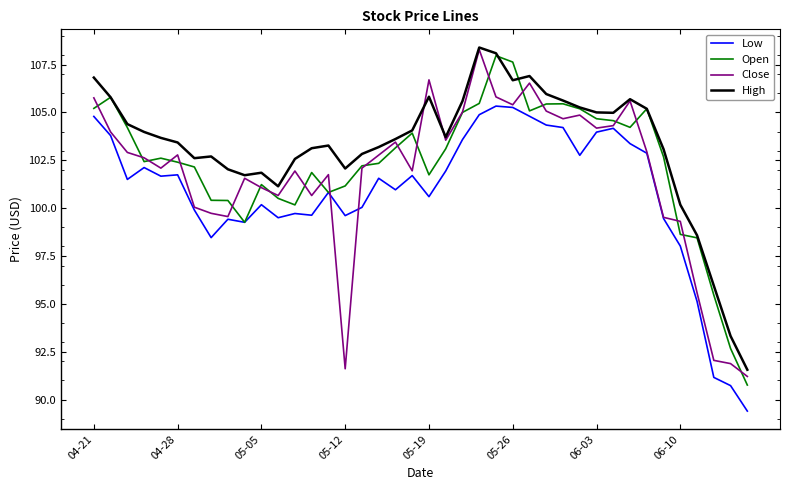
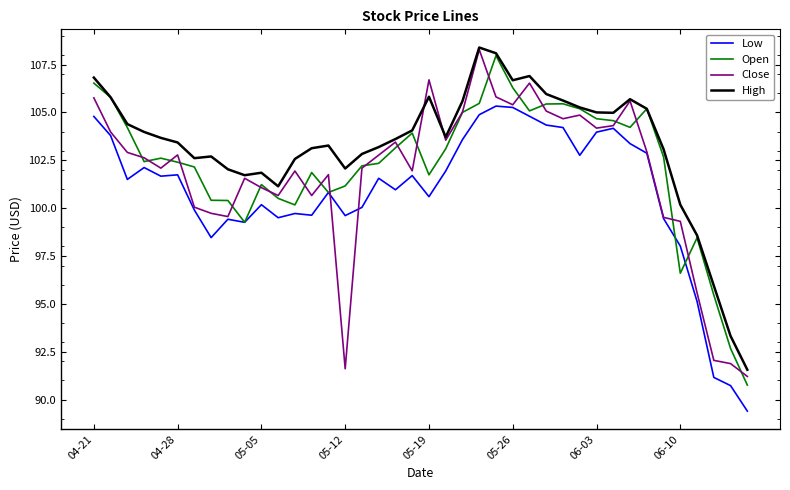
  {
    "Low": {
      "04-21": 104.8,
      "04-28": 101.7,
      "05-05": 100.2,
      "05-12": 99.6,
      "05-19": 100.6,
      "05-26": 105.3,
      "06-03": 104.0,
      "06-10": 98.0
    },
    "Open": {
-     "04-21": 105.2,
+     "04-21": 106.5,
      "04-28": 102.4,
      "05-05": 101.2,
      "05-12": 101.2,
      "05-19": 101.7,
-     "05-26": 107.6,
+     "05-26": 106.3,
      "06-03": 104.7,
-     "06-10": 98.6
+     "06-10": 96.6
    },
    "Close": {
      "04-21": 105.8,
      "04-28": 102.8,
      "05-05": 101.1,
      "05-12": 91.6,
      "05-19": 106.7,
      "05-26": 105.4,
      "06-03": 104.2,
      "06-10": 99.3
    },
    "High": {
      "04-21": 106.8,
      "04-28": 103.4,
      "05-05": 101.9,
      "05-12": 102.1,
      "05-19": 105.8,
      "05-26": 106.7,
      "06-03": 105.0,
      "06-10": 100.2
    }
  }
